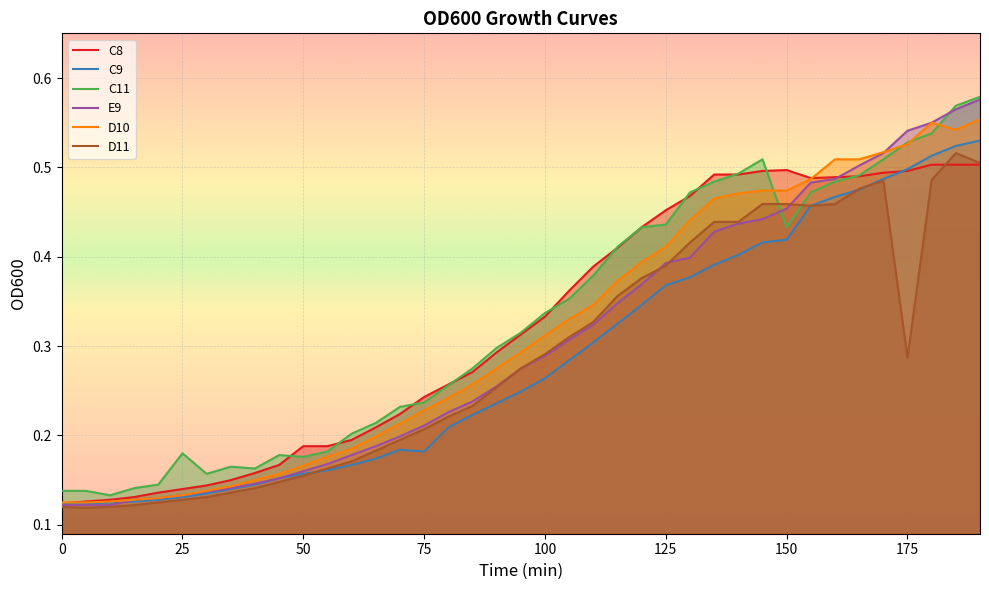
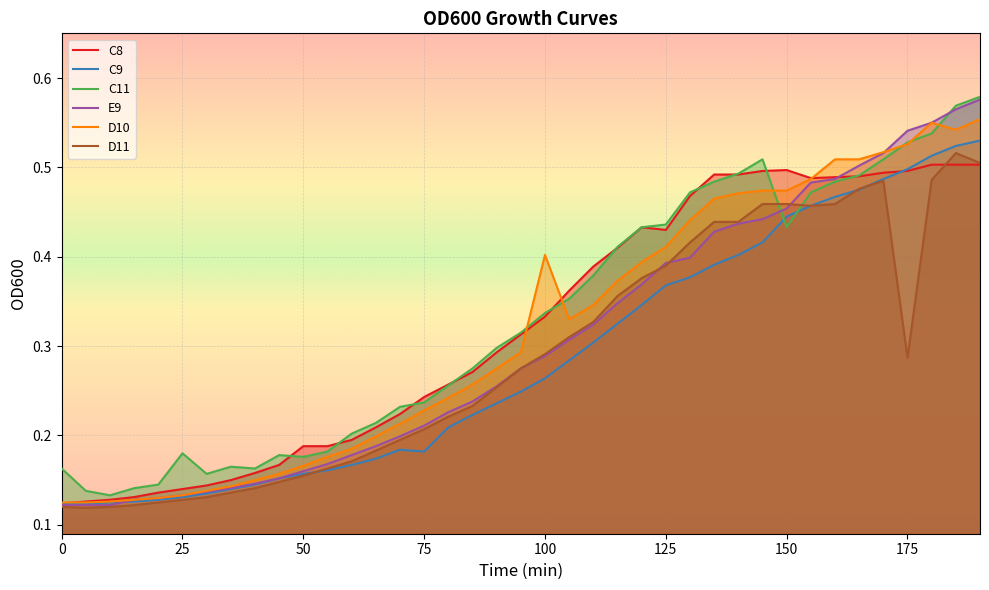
  {
    "C8": {
      "25": 0.14,
      "50": 0.19,
      "75": 0.24,
      "100": 0.33,
-     "125": 0.45,
+     "125": 0.43,
      "150": 0.50
    },
    "C9": {
      "75": 0.18,
      "100": 0.26,
      "125": 0.37,
-     "150": 0.42
+     "150": 0.45
    },
    "C11": {
-     "0": 0.14,
+     "0": 0.16,
      "25": 0.18,
      "50": 0.18,
      "75": 0.24,
      "100": 0.34,
      "125": 0.44,
      "150": 0.43
    },
    "E9": {
      "50": 0.16,
      "75": 0.21,
      "125": 0.39,
      "150": 0.45,
      "175": 0.54
    },
    "D10": {
      "50": 0.17,
      "75": 0.23,
-     "100": 0.31,
+     "100": 0.40,
      "125": 0.41,
      "150": 0.47
    },
    "D11": {
      "25": 0.13,
      "75": 0.21,
      "125": 0.39,
      "150": 0.46,
      "175": 0.29
    }
  }
